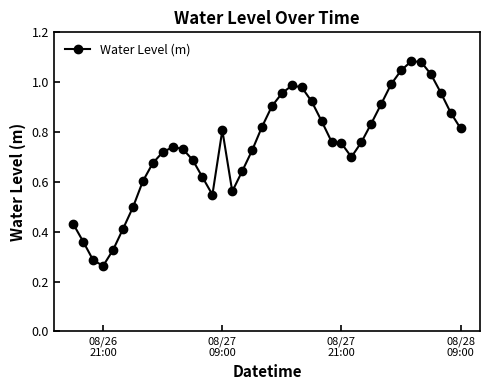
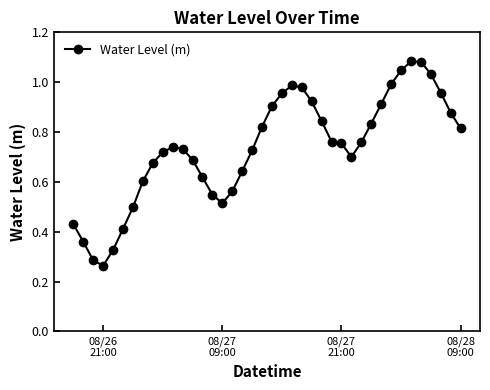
  {
    "08/26 21:00": 0.26,
-   "08/27 09:00": 0.81,
+   "08/27 09:00": 0.51,
    "08/27 21:00": 0.75,
    "08/28 09:00": 0.81
  }
